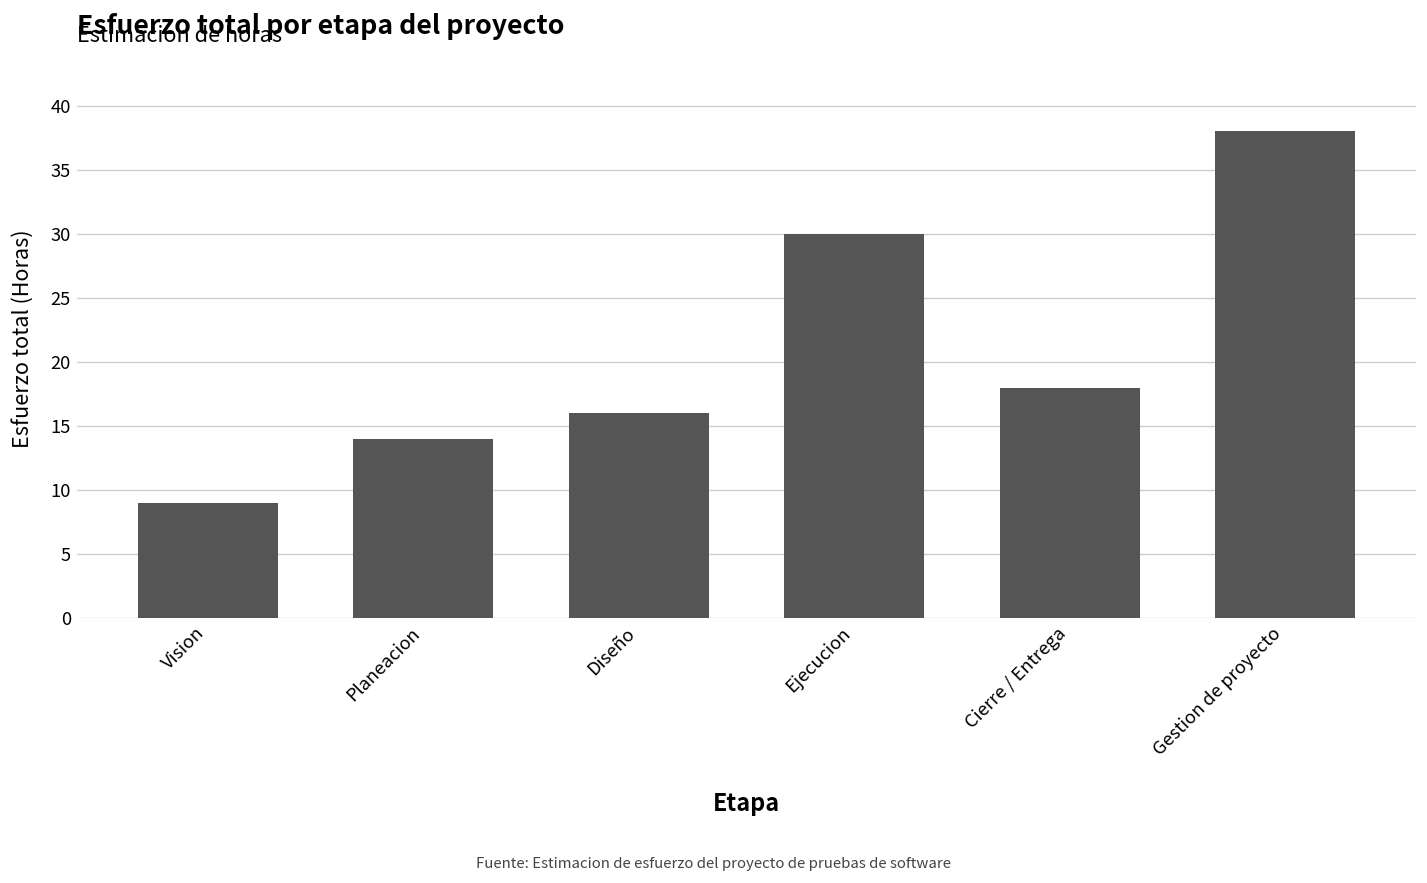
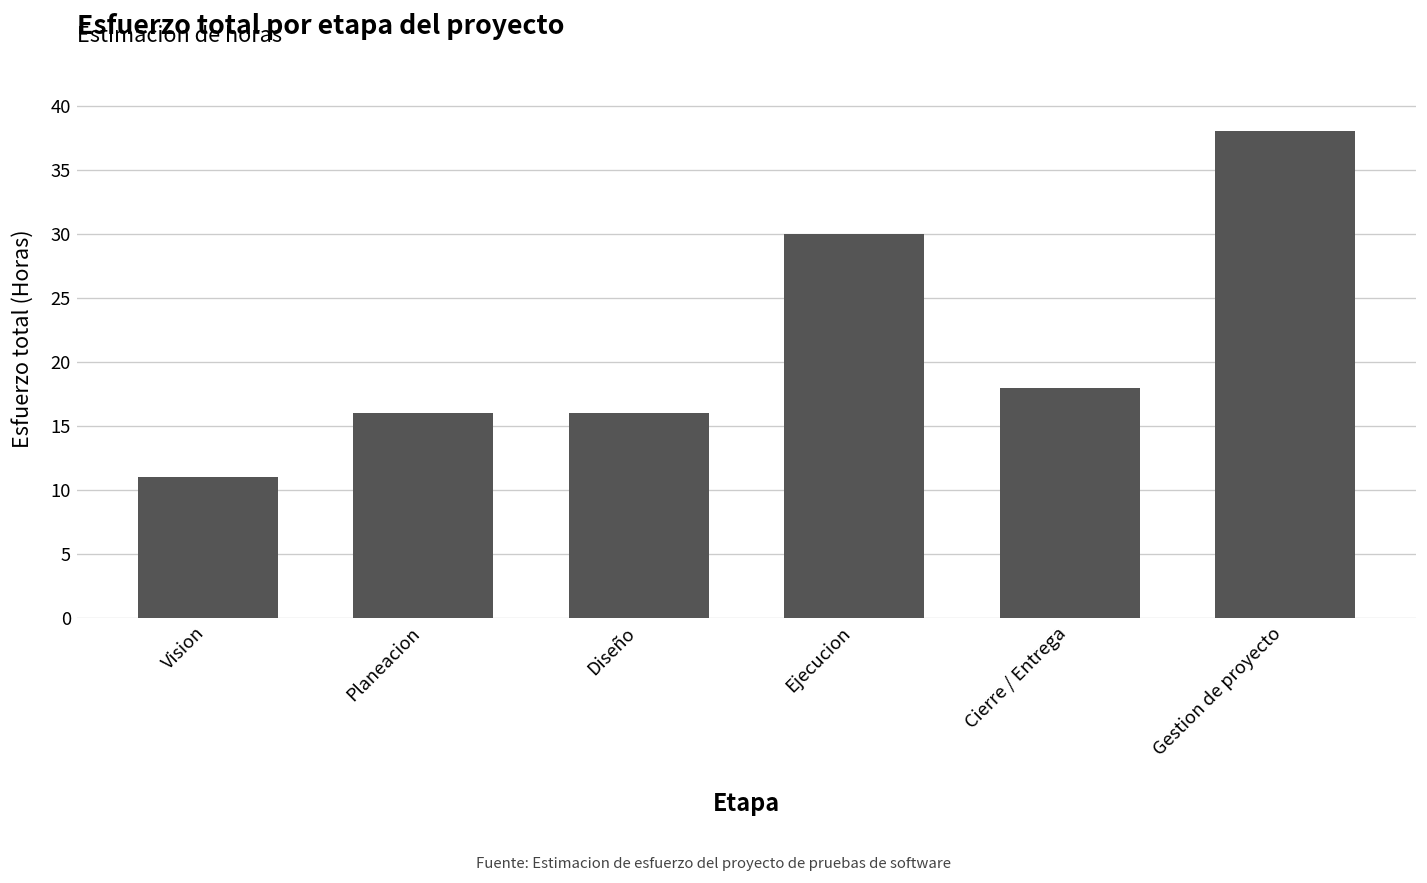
  {
-   "Vision": 9,
-   "Planeacion": 14,
+   "Vision": 11,
+   "Planeacion": 16,
    "Diseño": 16,
    "Ejecucion": 30,
    "Cierre / Entrega": 18,
    "Gestion de proyecto": 38
  }
